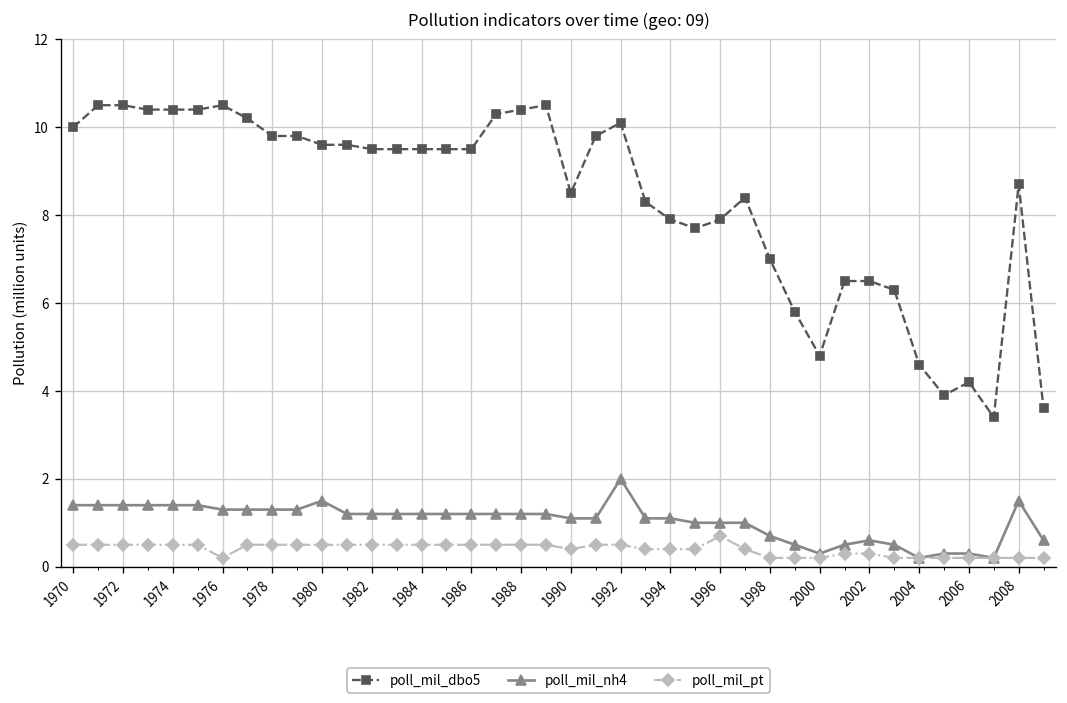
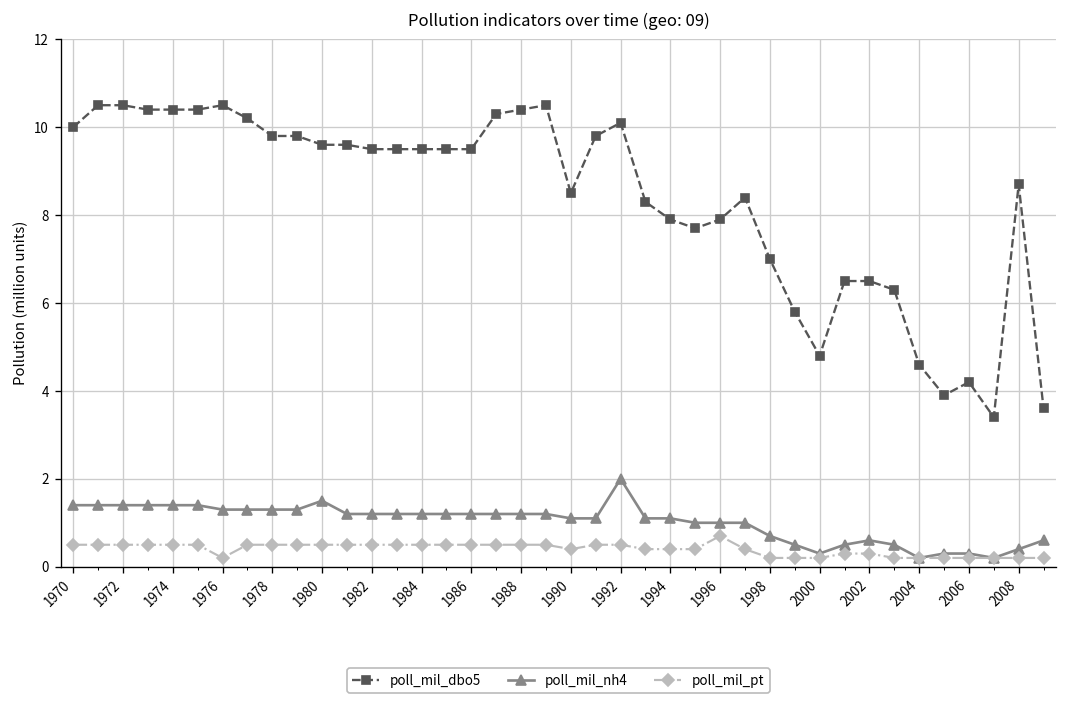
  {
    "poll_mil_dbo5": {
      "1970": 10.0,
      "1972": 10.5,
      "1974": 10.4,
      "1976": 10.5,
      "1978": 9.8,
      "1980": 9.6,
      "1982": 9.5,
      "1984": 9.5,
      "1986": 9.5,
      "1988": 10.4,
      "1990": 8.5,
      "1992": 10.1,
      "1994": 7.9,
      "1996": 7.9,
      "1998": 7.0,
      "2000": 4.8,
      "2002": 6.5,
      "2004": 4.6,
      "2006": 4.2,
      "2008": 8.7
    },
    "poll_mil_nh4": {
      "1970": 1.4,
      "1972": 1.4,
      "1974": 1.4,
      "1976": 1.3,
      "1978": 1.3,
      "1980": 1.5,
      "1982": 1.2,
      "1984": 1.2,
      "1986": 1.2,
      "1988": 1.2,
      "1990": 1.1,
      "1992": 2.0,
      "1994": 1.1,
      "1996": 1.0,
      "1998": 0.7,
      "2000": 0.3,
      "2002": 0.6,
      "2006": 0.3,
-     "2008": 1.5
+     "2008": 0.4
    },
    "poll_mil_pt": {
      "1970": 0.5,
      "1972": 0.5,
      "1974": 0.5,
      "1976": 0.2,
      "1978": 0.5,
      "1980": 0.5,
      "1982": 0.5,
      "1984": 0.5,
      "1986": 0.5,
      "1988": 0.5,
      "1990": 0.4,
      "1992": 0.5,
      "1994": 0.4,
      "1996": 0.7,
      "1998": 0.2,
      "2000": 0.2,
      "2002": 0.3,
      "2006": 0.2,
      "2008": 0.2
    }
  }
